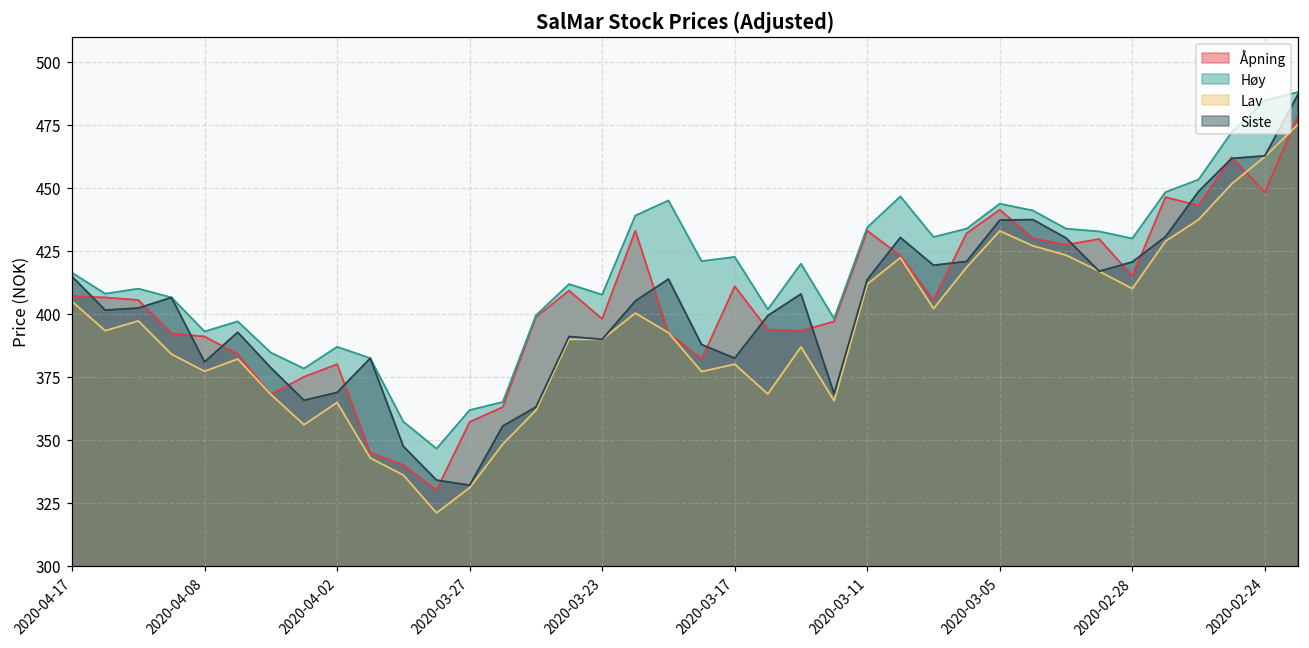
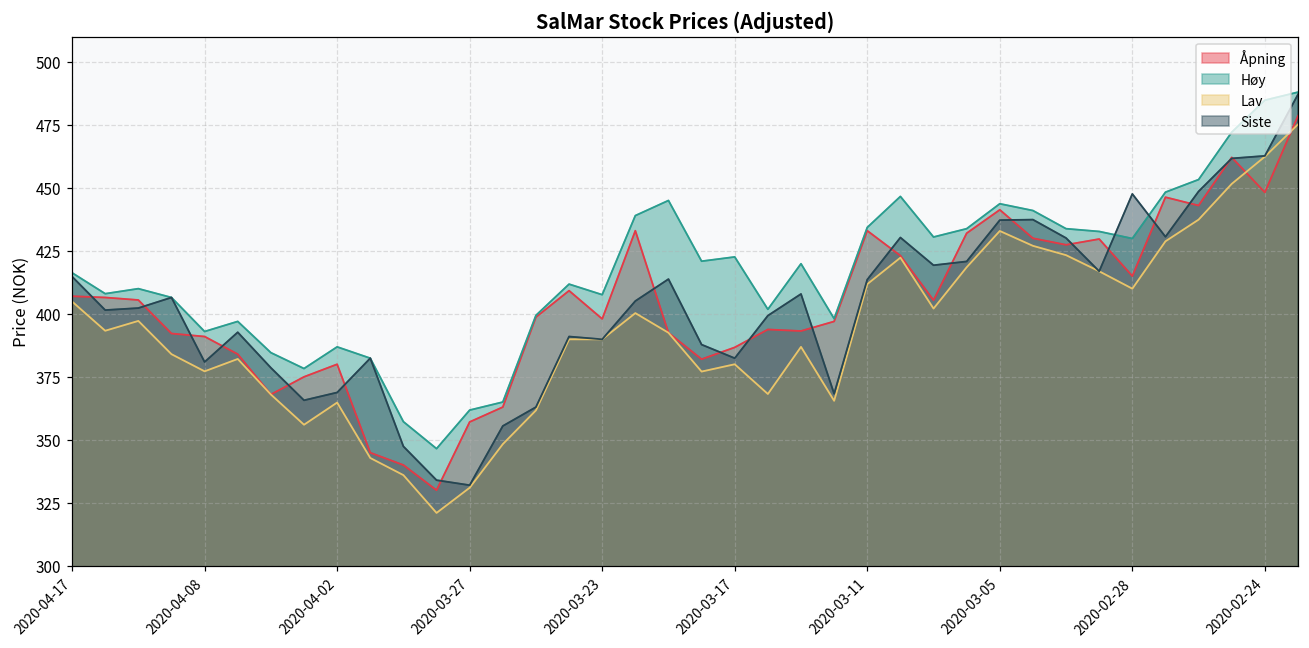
  {
    "Åpning": {
      "2020-04-17": 407,
      "2020-04-08": 391,
      "2020-04-02": 380,
      "2020-03-27": 357,
      "2020-03-23": 398,
-     "2020-03-17": 411,
+     "2020-03-17": 387,
      "2020-03-11": 433,
      "2020-03-05": 441,
      "2020-02-28": 415,
      "2020-02-24": 448
    },
    "Høy": {
      "2020-04-17": 416,
      "2020-04-08": 393,
      "2020-04-02": 387,
      "2020-03-27": 362,
      "2020-03-23": 408,
      "2020-03-17": 423,
      "2020-03-11": 434,
      "2020-03-05": 444,
      "2020-02-28": 430
    },
    "Lav": {
      "2020-04-17": 405,
      "2020-04-08": 377,
      "2020-04-02": 365,
      "2020-03-17": 380,
      "2020-03-11": 412,
      "2020-03-05": 433,
      "2020-02-28": 410
    },
    "Siste": {
      "2020-04-17": 415,
      "2020-04-08": 381,
      "2020-04-02": 369,
      "2020-03-17": 382,
      "2020-03-11": 414,
      "2020-03-05": 437,
-     "2020-02-28": 421
+     "2020-02-28": 448
    }
  }
